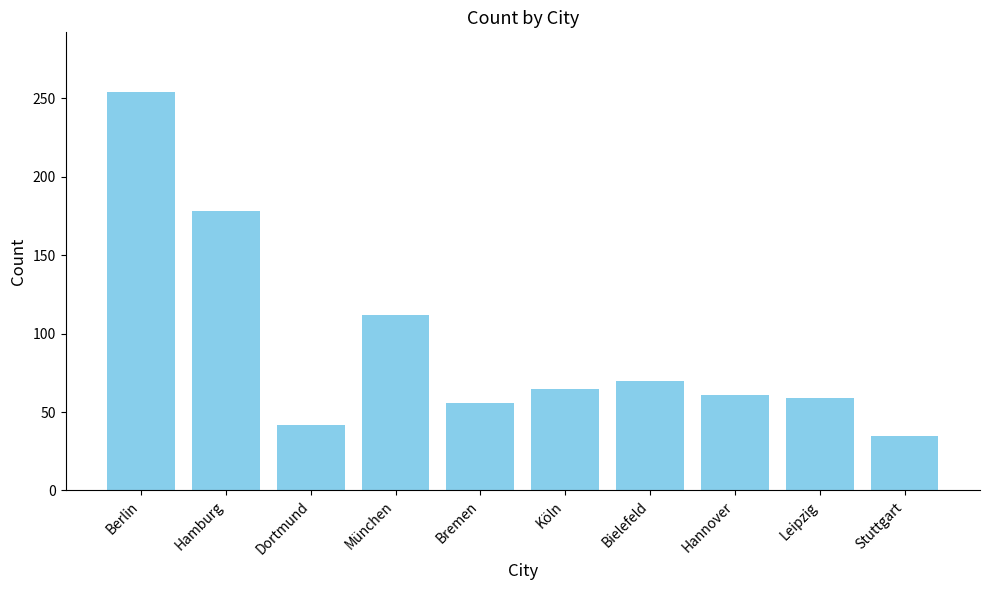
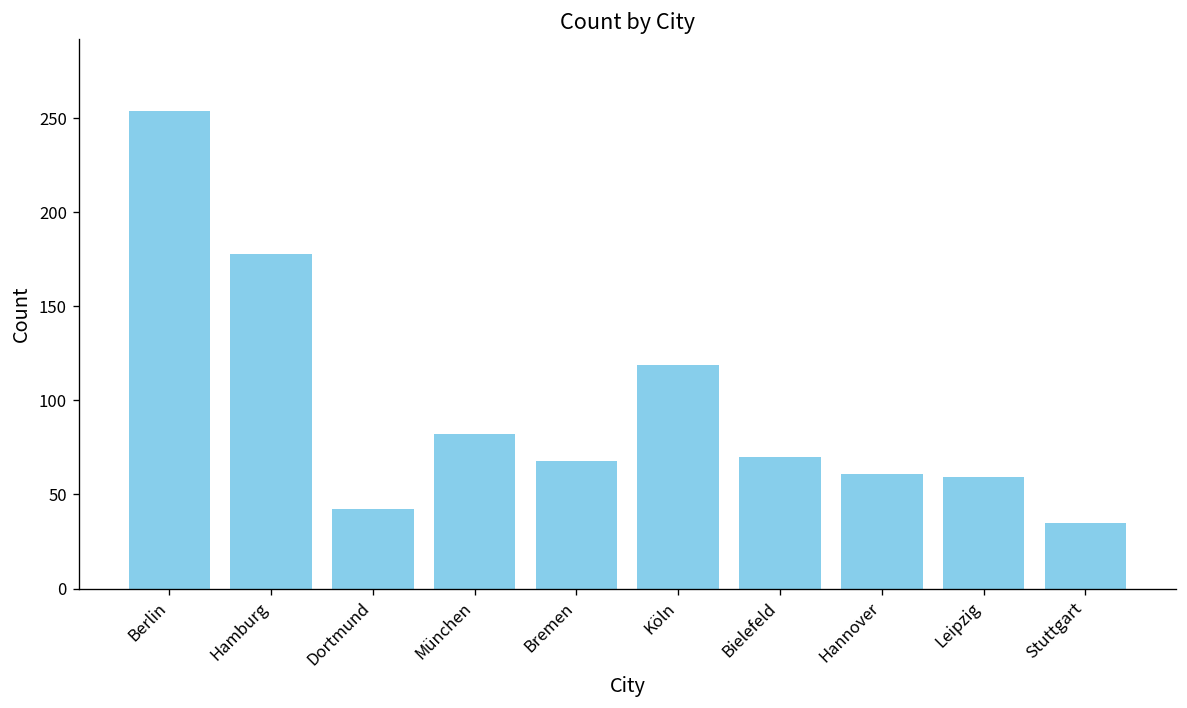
  {
    "Berlin": 254,
    "Hamburg": 178,
    "Dortmund": 42,
-   "München": 112,
-   "Bremen": 56,
-   "Köln": 65,
+   "München": 82,
+   "Bremen": 68,
+   "Köln": 119,
    "Bielefeld": 70,
    "Hannover": 61,
    "Leipzig": 59,
    "Stuttgart": 35
  }
